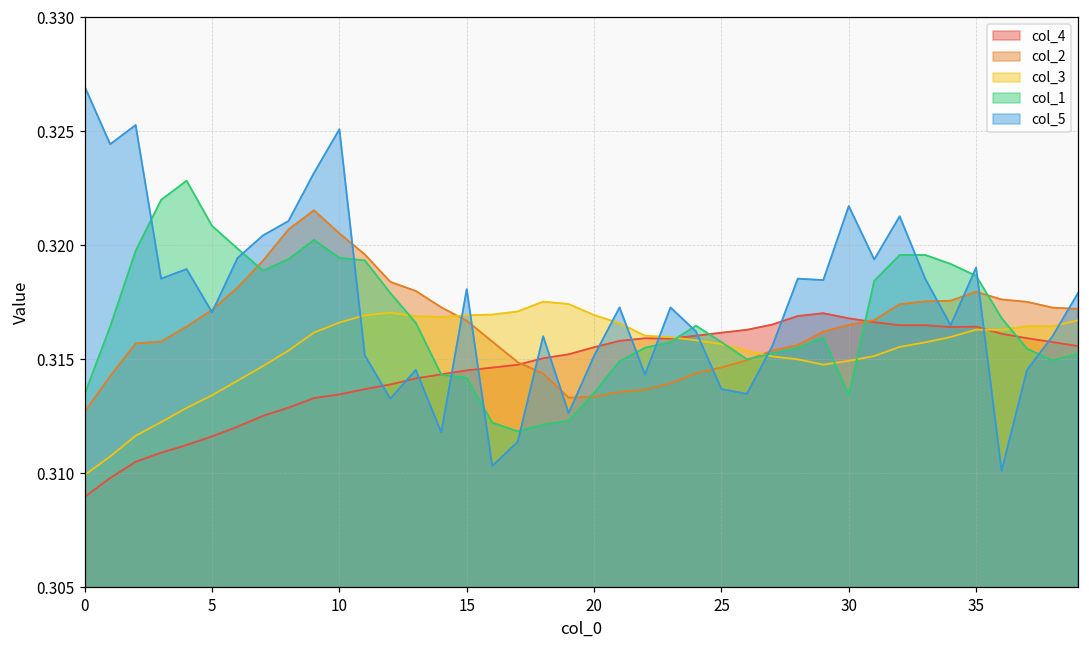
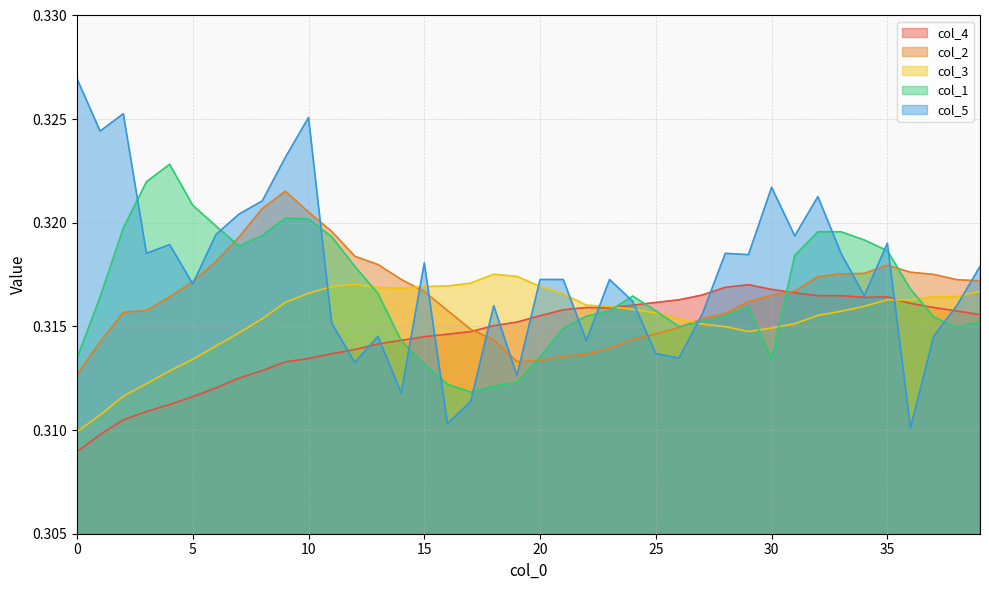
  {
    "col_1": {
      "0": 0.3135,
      "5": 0.3208,
-     "10": 0.3194,
-     "15": 0.3142,
+     "10": 0.3202,
+     "15": 0.3132,
      "20": 0.3135,
      "30": 0.3134,
      "35": 0.3187
    },
    "col_5": {
      "0": 0.3269,
      "10": 0.3251,
      "15": 0.3181,
-     "20": 0.3151,
+     "20": 0.3173,
      "25": 0.3137,
      "30": 0.3217,
      "35": 0.3190
    }
  }
